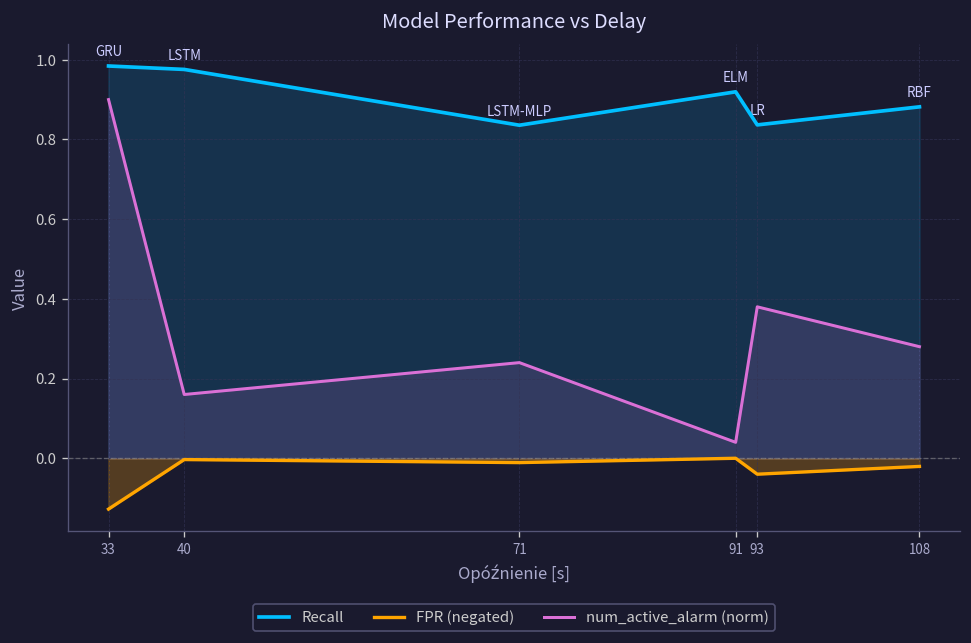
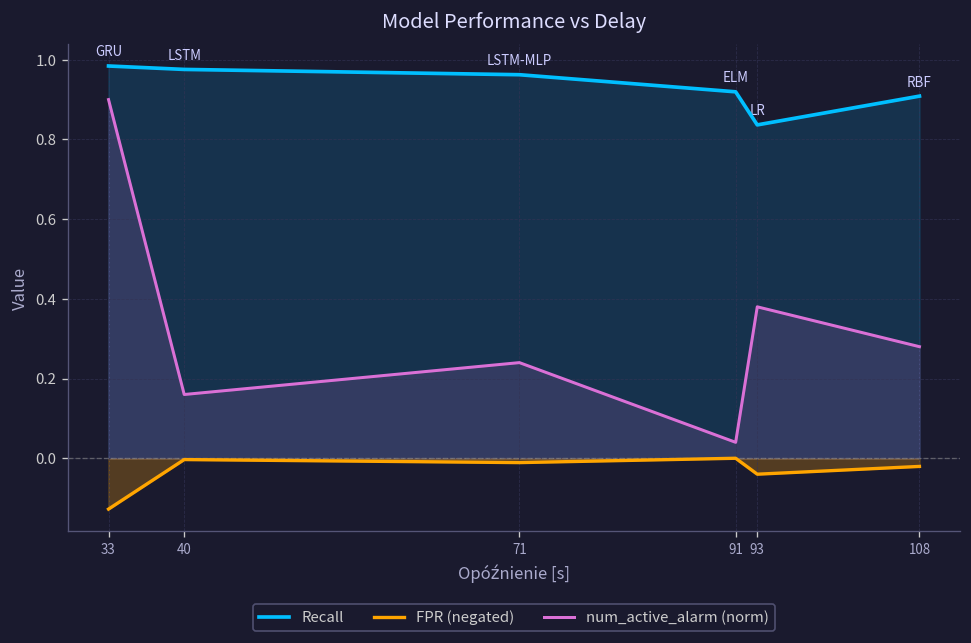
  {
    "Recall": {
      "33": 0.98,
      "40": 0.98,
-     "71": 0.84,
+     "71": 0.96,
      "91": 0.92,
      "93": 0.84,
-     "108": 0.88
+     "108": 0.91
    },
    "num_active_alarm (norm)": {
      "33": 0.90,
      "40": 0.16,
      "71": 0.24,
      "91": 0.04,
      "93": 0.38,
      "108": 0.28
    }
  }
